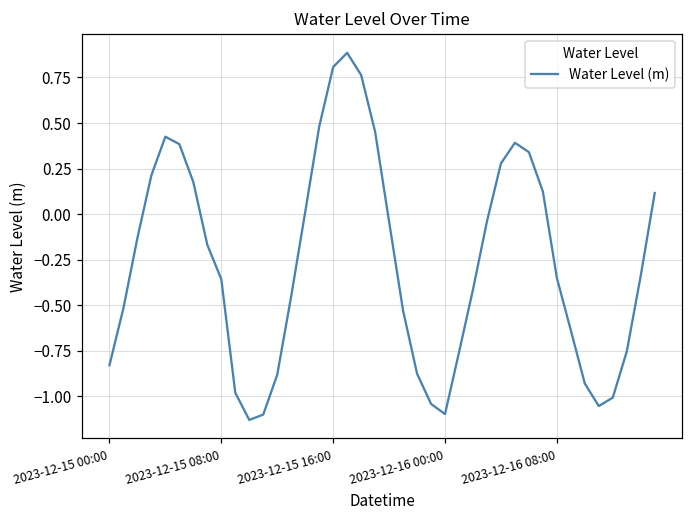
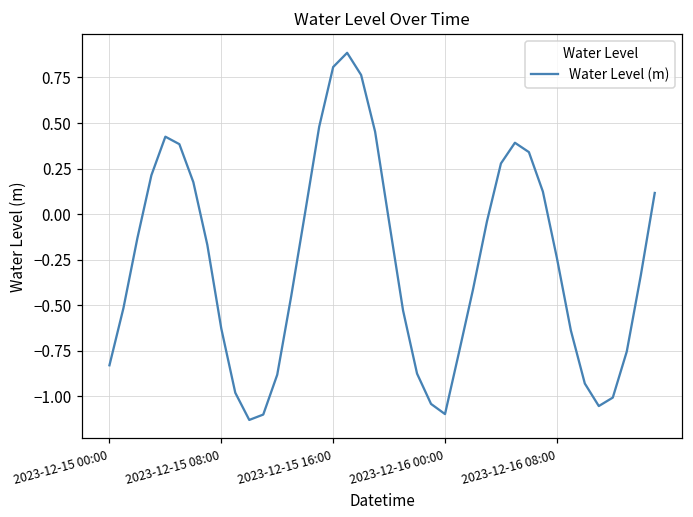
  {
    "2023-12-15 00:00": -0.83,
-   "2023-12-15 08:00": -0.36,
+   "2023-12-15 08:00": -0.63,
    "2023-12-15 16:00": 0.81,
    "2023-12-16 00:00": -1.10,
-   "2023-12-16 08:00": -0.35
+   "2023-12-16 08:00": -0.24
  }
